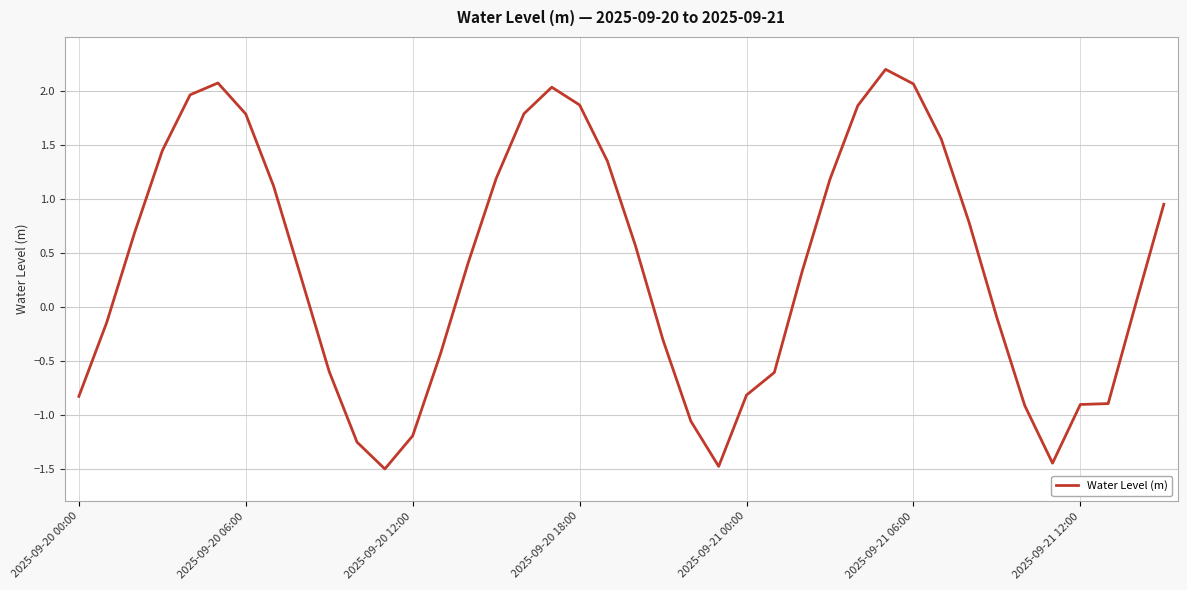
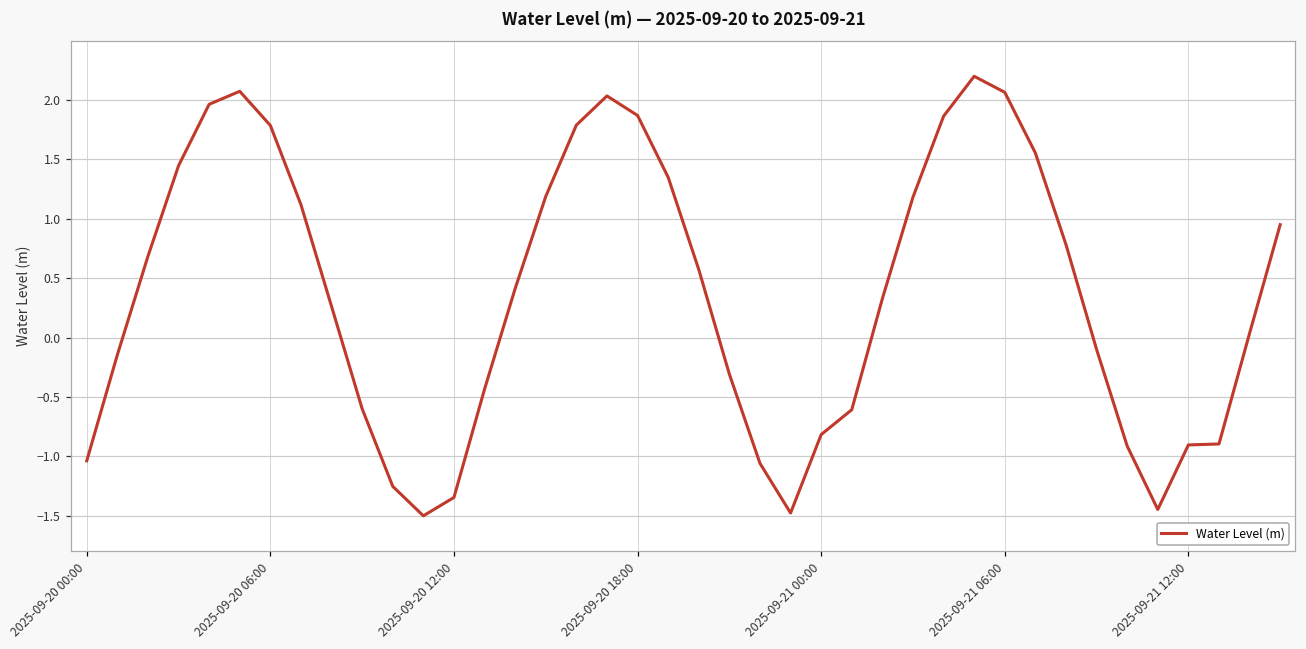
  {
-   "2025-09-20 00:00": -0.83,
+   "2025-09-20 00:00": -1.04,
    "2025-09-20 06:00": 1.79,
-   "2025-09-20 12:00": -1.19,
+   "2025-09-20 12:00": -1.35,
    "2025-09-20 18:00": 1.87,
    "2025-09-21 00:00": -0.82,
    "2025-09-21 06:00": 2.06,
    "2025-09-21 12:00": -0.90
  }
